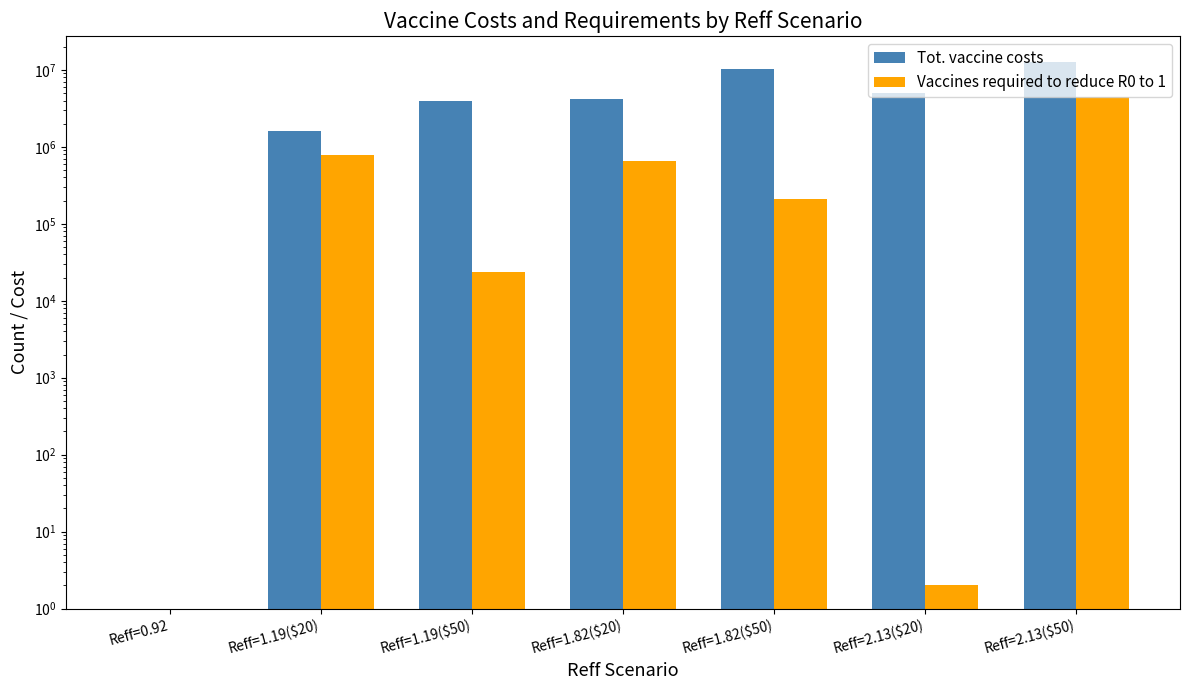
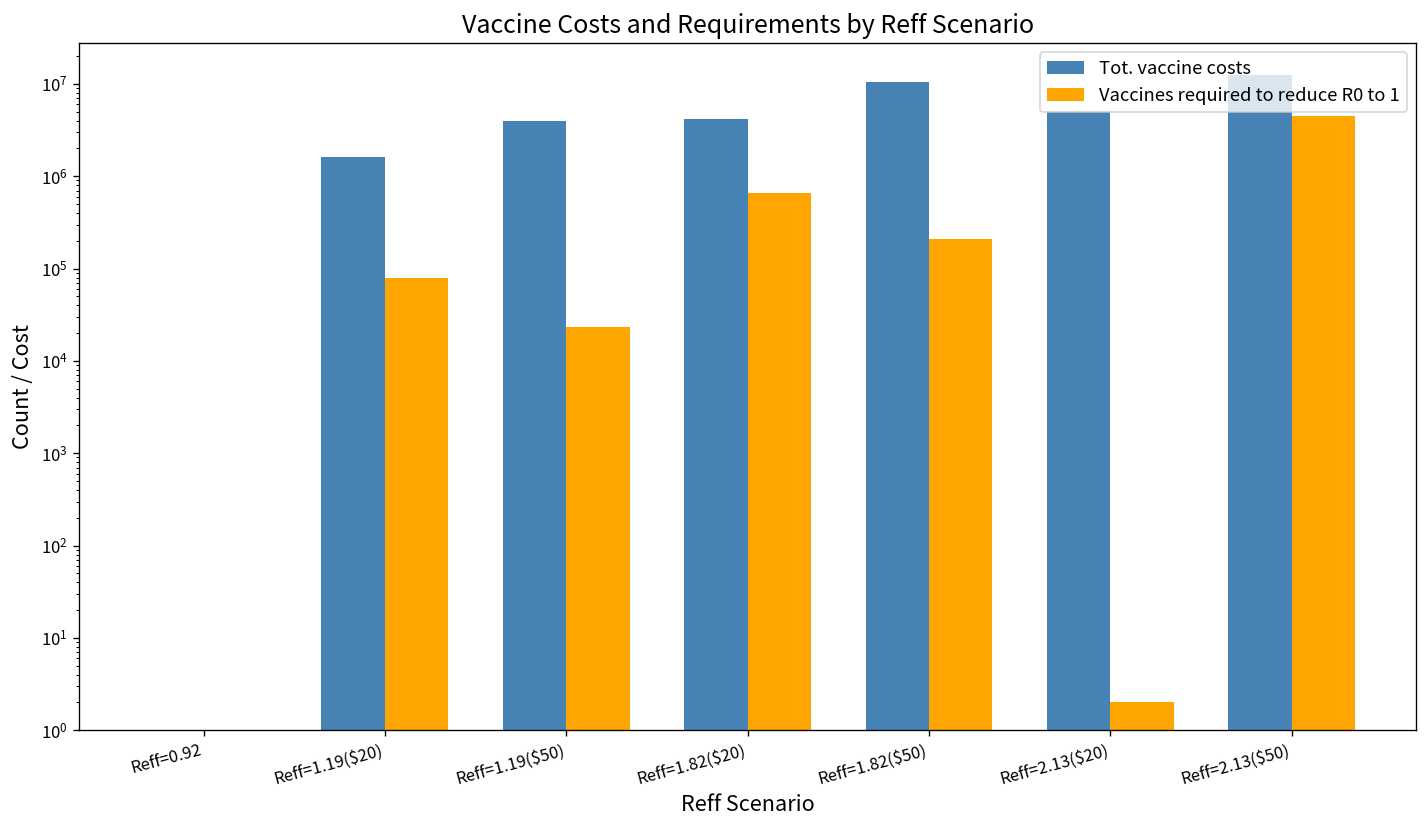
  {
    "Tot. vaccine costs": {
      "Reff=1.19($20)": 1600000,
      "Reff=1.19($50)": 4000000,
      "Reff=1.82($20)": 4000000,
      "Reff=1.82($50)": 10000000
    },
    "Vaccines required to reduce R0 to 1": {
-     "Reff=1.19($20)": 800000,
+     "Reff=1.19($20)": 80000,
      "Reff=1.19($50)": 23000,
      "Reff=1.82($20)": 700000,
      "Reff=1.82($50)": 210000,
      "Reff=2.13($20)": 2
    }
  }
